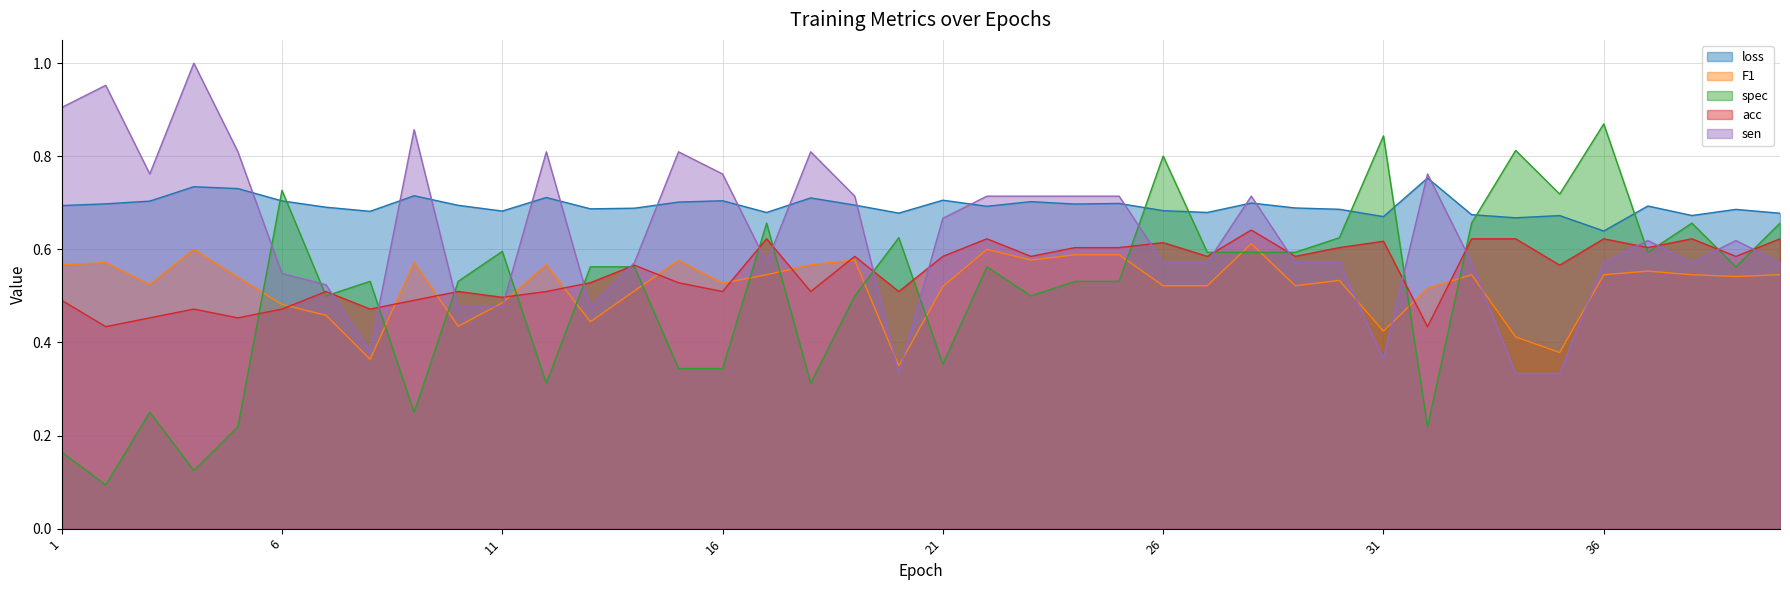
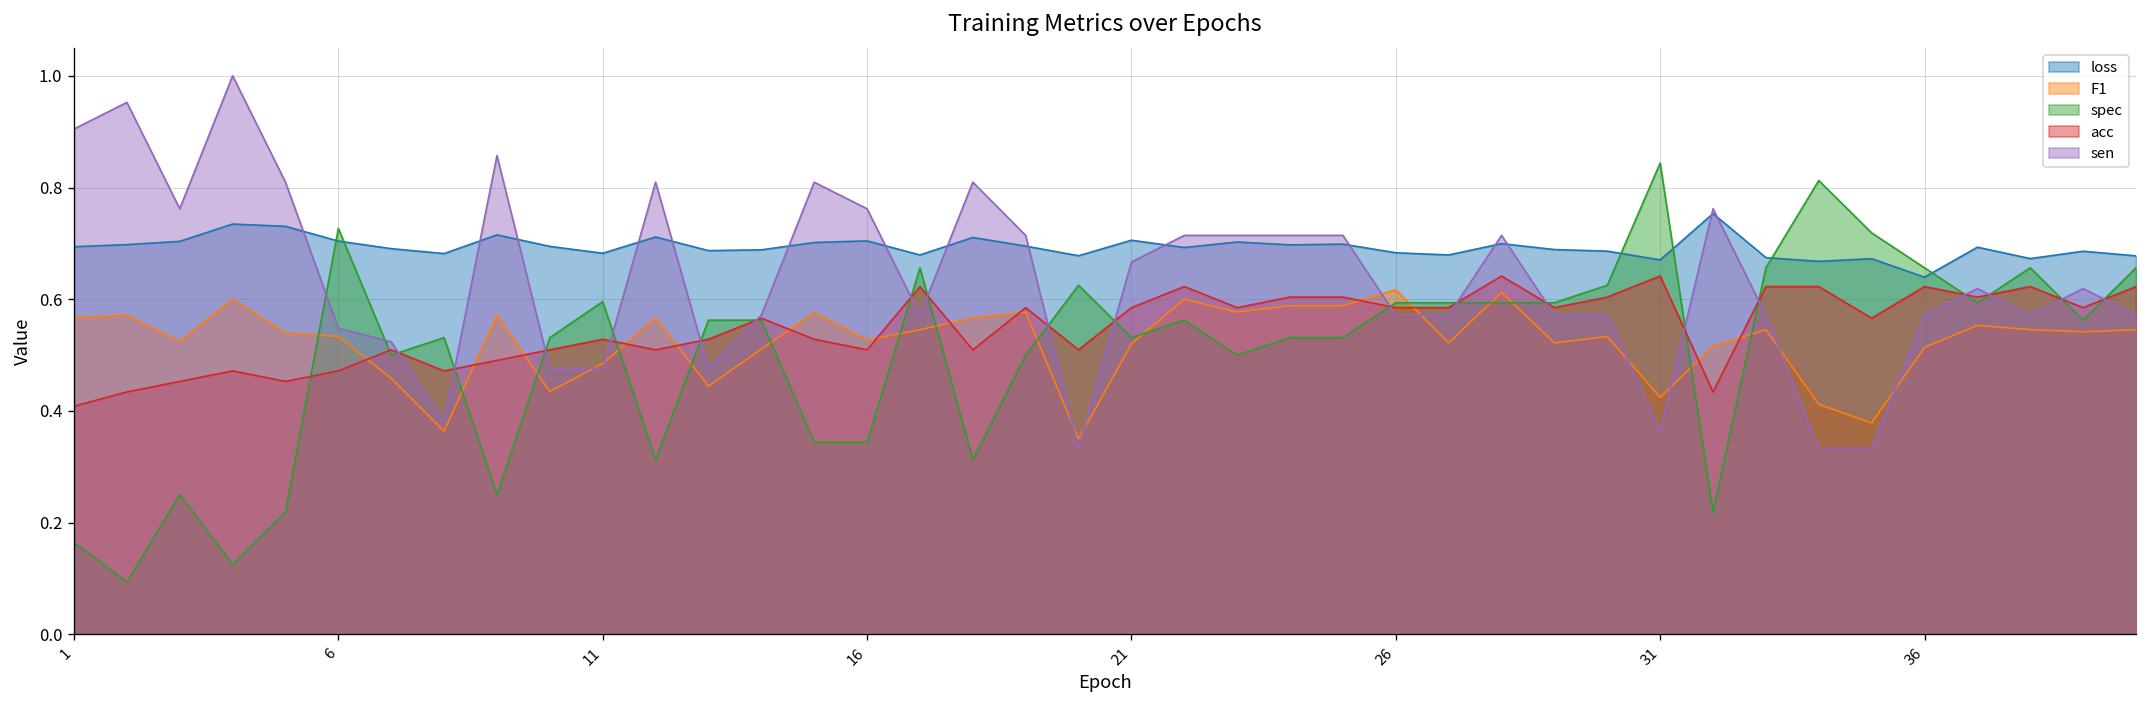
  {
    "loss": {
      "1": 0.69,
      "6": 0.70,
      "11": 0.68,
      "16": 0.70,
      "21": 0.71,
      "26": 0.68,
      "31": 0.67,
      "36": 0.64
    },
    "F1": {
      "1": 0.57,
-     "6": 0.48,
+     "6": 0.53,
      "11": 0.48,
      "16": 0.53,
      "21": 0.52,
-     "26": 0.52,
+     "26": 0.62,
      "31": 0.42,
-     "36": 0.55
+     "36": 0.51
    },
    "spec": {
      "1": 0.16,
      "6": 0.73,
      "11": 0.60,
      "16": 0.34,
-     "21": 0.35,
-     "26": 0.80,
+     "21": 0.53,
+     "26": 0.59,
      "31": 0.84,
-     "36": 0.87
+     "36": 0.66
    },
    "acc": {
-     "1": 0.49,
+     "1": 0.41,
      "6": 0.47,
-     "11": 0.50,
+     "11": 0.53,
      "16": 0.51,
      "21": 0.58,
-     "26": 0.61,
-     "31": 0.62,
+     "26": 0.58,
+     "31": 0.64,
      "36": 0.62
    },
    "sen": {
      "1": 0.90,
      "6": 0.55,
      "11": 0.48,
      "16": 0.76,
      "21": 0.67,
      "26": 0.57,
      "31": 0.36,
      "36": 0.57
    }
  }
